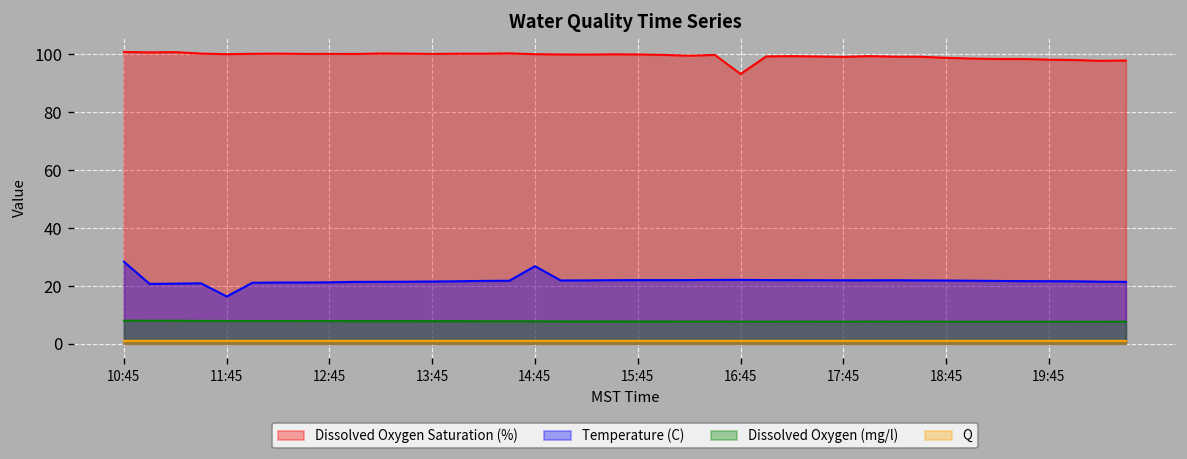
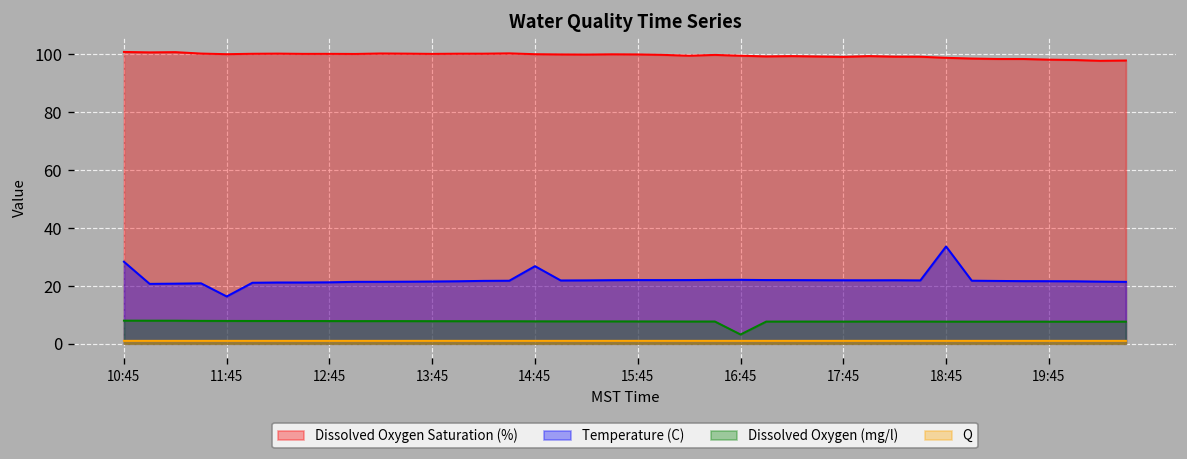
  {
    "Dissolved Oxygen Saturation (%)": {
      "10:45": 101,
      "11:45": 100,
      "12:45": 100,
      "13:45": 100,
      "14:45": 100,
      "15:45": 100,
-     "16:45": 93,
+     "16:45": 100,
      "17:45": 99,
      "18:45": 99,
      "19:45": 98
    },
    "Temperature (C)": {
      "10:45": 28,
      "11:45": 16,
      "12:45": 21,
      "13:45": 22,
      "14:45": 27,
      "15:45": 22,
      "16:45": 22,
      "17:45": 22,
-     "18:45": 22,
+     "18:45": 34,
      "19:45": 22
    },
    "Dissolved Oxygen (mg/l)": {
      "10:45": 8,
      "11:45": 8,
      "12:45": 8,
      "13:45": 8,
      "14:45": 8,
      "15:45": 8,
-     "16:45": 8,
+     "16:45": 3,
      "17:45": 8,
      "18:45": 8,
      "19:45": 8
    },
    "Q": {
      "10:45": 1,
      "11:45": 1,
      "12:45": 1,
      "13:45": 1,
      "14:45": 1,
      "15:45": 1,
      "16:45": 1,
      "17:45": 1,
      "18:45": 1,
      "19:45": 1
    }
  }
